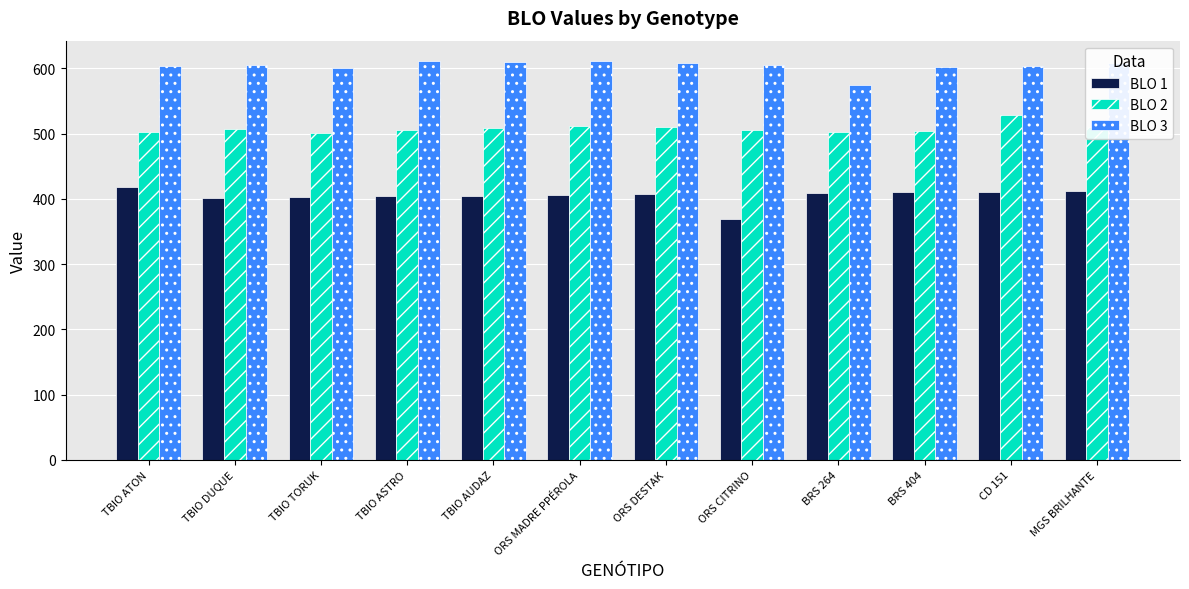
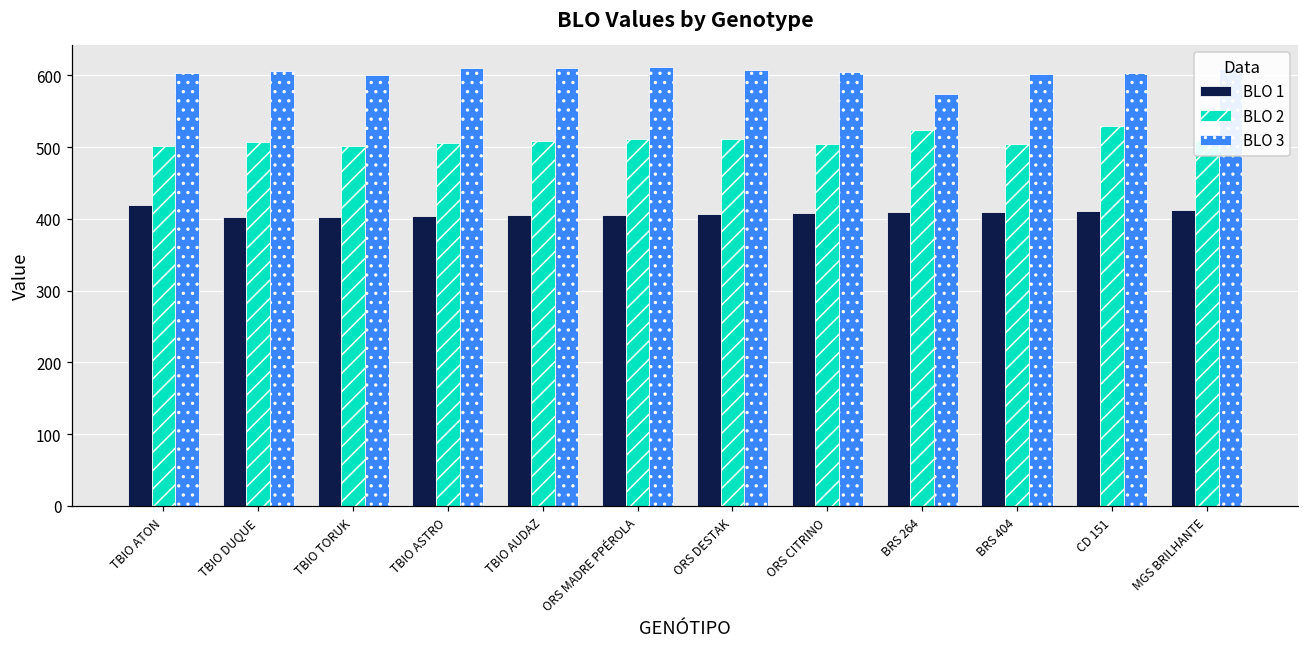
  {
    "BLO 1": {
      "TBIO ATON": 420,
      "TBIO DUQUE": 400,
      "TBIO TORUK": 400,
      "TBIO ASTRO": 400,
      "TBIO AUDAZ": 410,
      "ORS MADRE PPÉROLA": 410,
      "ORS DESTAK": 410,
-     "ORS CITRINO": 370,
+     "ORS CITRINO": 410,
      "BRS 264": 410,
      "BRS 404": 410,
      "CD 151": 410,
      "MGS BRILHANTE": 410
    },
    "BLO 2": {
      "TBIO ATON": 500,
      "TBIO DUQUE": 510,
      "TBIO TORUK": 500,
      "TBIO ASTRO": 510,
      "TBIO AUDAZ": 510,
      "ORS MADRE PPÉROLA": 510,
      "ORS DESTAK": 510,
      "ORS CITRINO": 510,
-     "BRS 264": 500,
+     "BRS 264": 520,
      "BRS 404": 500,
      "CD 151": 530
    },
    "BLO 3": {
      "TBIO ATON": 600,
      "TBIO DUQUE": 610,
      "TBIO TORUK": 600,
      "TBIO ASTRO": 610,
      "TBIO AUDAZ": 610,
      "ORS MADRE PPÉROLA": 610,
      "ORS DESTAK": 610,
      "ORS CITRINO": 610,
      "BRS 264": 570,
      "BRS 404": 600,
      "CD 151": 600
    }
  }
